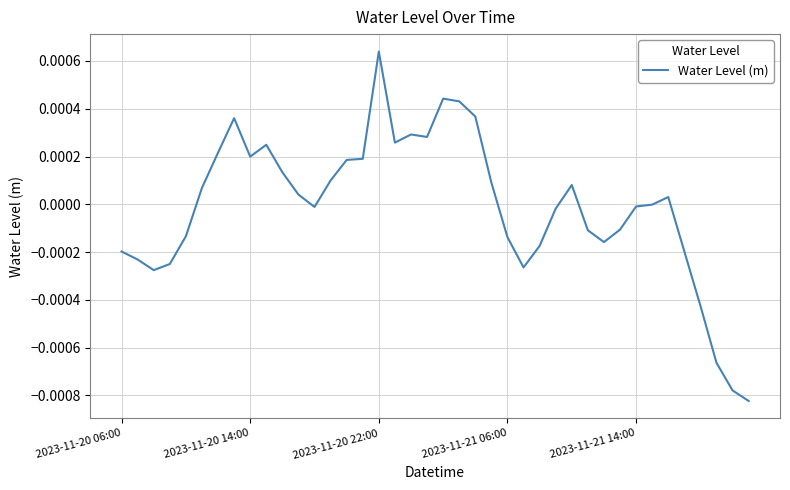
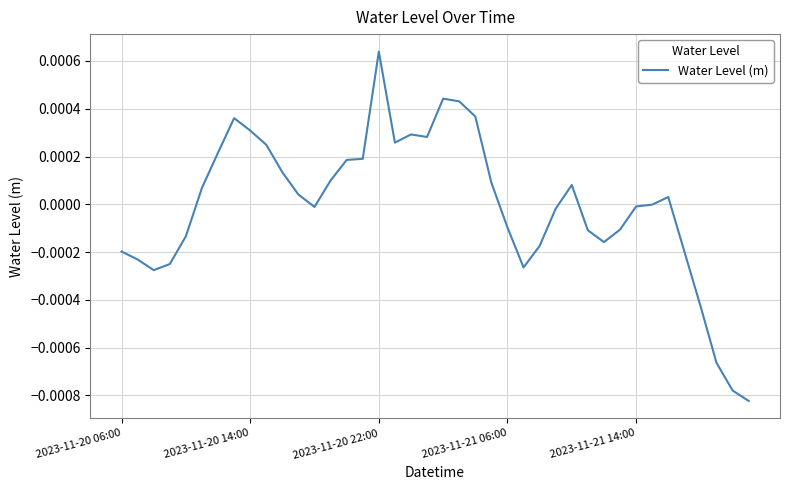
  {
    "2023-11-20 06:00": -0.00020,
-   "2023-11-20 14:00": 0.00020,
+   "2023-11-20 14:00": 0.00031,
    "2023-11-20 22:00": 0.00064,
-   "2023-11-21 06:00": -0.00014,
+   "2023-11-21 06:00": -0.00010,
    "2023-11-21 14:00": -0.00001
  }
